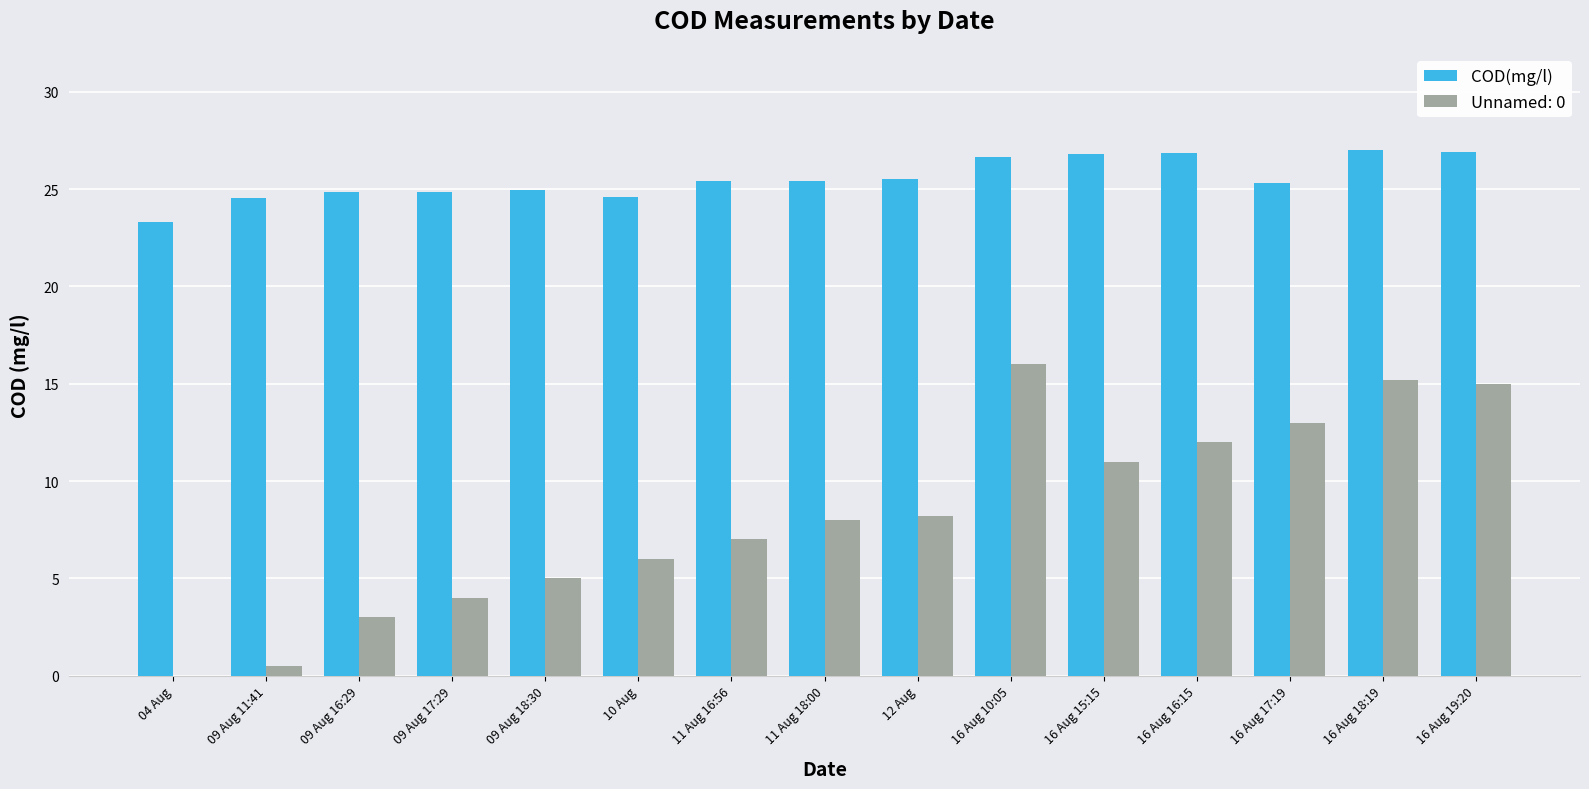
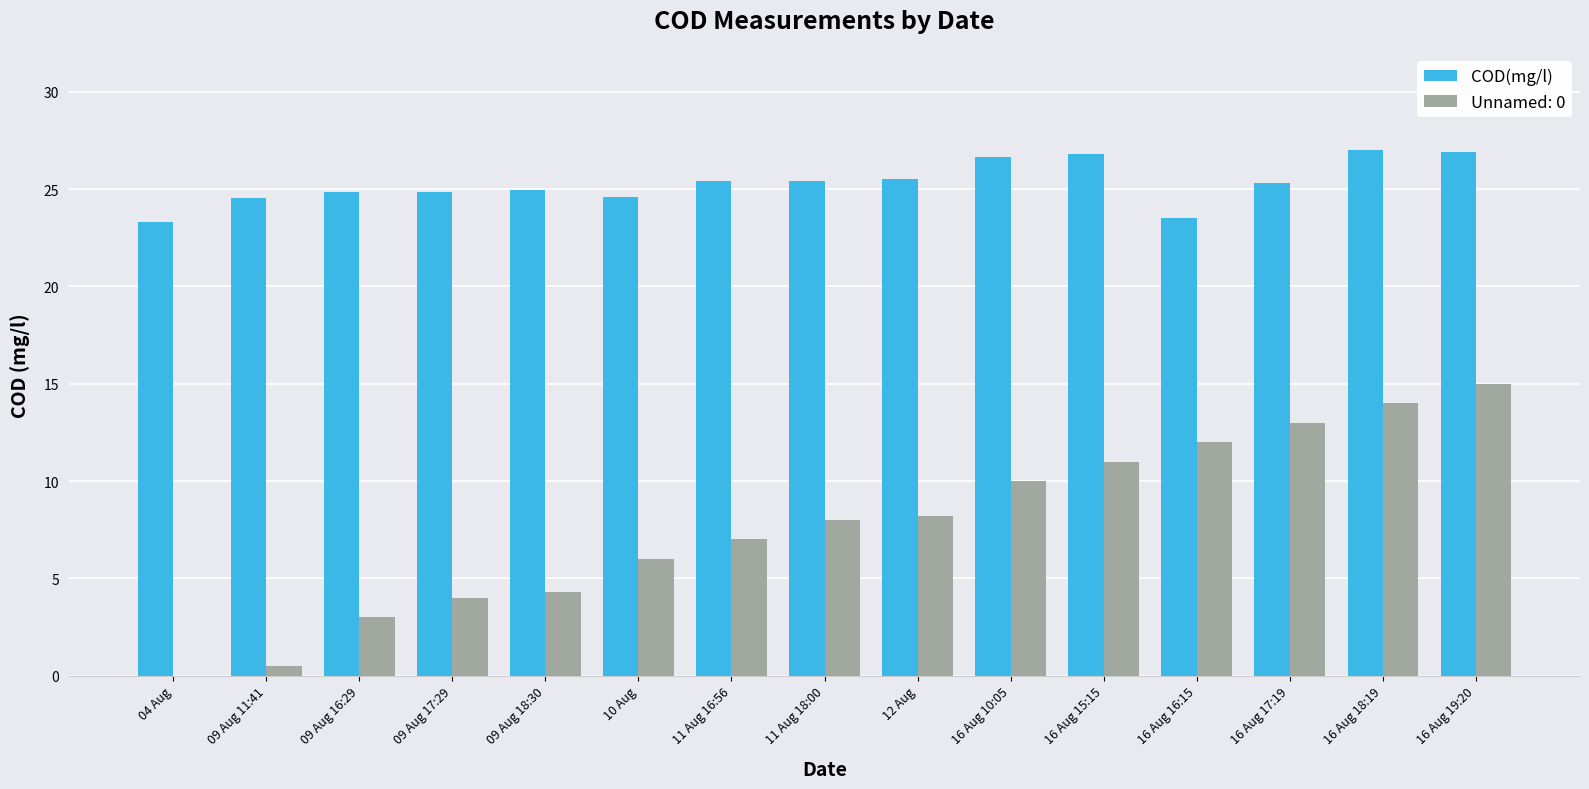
  {
    "COD(mg/l)": {
      "04 Aug": 23.3,
      "09 Aug 11:41": 24.6,
      "09 Aug 16:29": 24.8,
      "09 Aug 17:29": 24.9,
      "09 Aug 18:30": 25.0,
      "10 Aug": 24.6,
      "11 Aug 16:56": 25.4,
      "11 Aug 18:00": 25.4,
      "12 Aug": 25.5,
      "16 Aug 10:05": 26.7,
      "16 Aug 15:15": 26.8,
-     "16 Aug 16:15": 26.9,
+     "16 Aug 16:15": 23.5,
      "16 Aug 17:19": 25.3,
      "16 Aug 18:19": 27.0,
      "16 Aug 19:20": 26.9
    },
    "Unnamed: 0": {
      "04 Aug": 0.0,
      "09 Aug 11:41": 0.5,
      "09 Aug 16:29": 3.0,
      "09 Aug 17:29": 4.0,
-     "09 Aug 18:30": 5.0,
+     "09 Aug 18:30": 4.3,
      "10 Aug": 6.0,
      "11 Aug 16:56": 7.0,
      "11 Aug 18:00": 8.0,
      "12 Aug": 8.2,
-     "16 Aug 10:05": 16,
+     "16 Aug 10:05": 10,
      "16 Aug 15:15": 11.0,
      "16 Aug 16:15": 12.0,
      "16 Aug 17:19": 13.0,
-     "16 Aug 18:19": 15.2,
+     "16 Aug 18:19": 14.0,
      "16 Aug 19:20": 15.0
    }
  }
